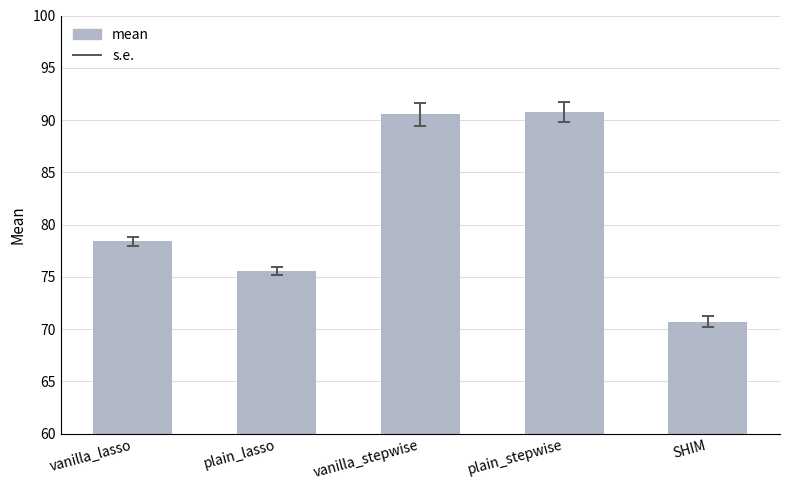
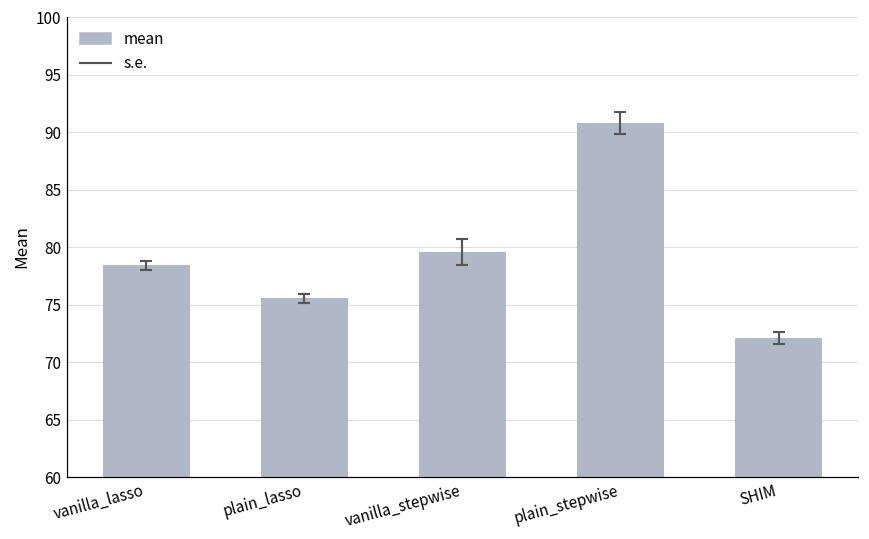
  {
    "mean": {
      "vanilla_lasso": 78.4,
      "plain_lasso": 75.6,
-     "vanilla_stepwise": 90.6,
+     "vanilla_stepwise": 79.6,
      "plain_stepwise": 90.8,
-     "SHIM": 70.7
+     "SHIM": 72.1
    }
  }
